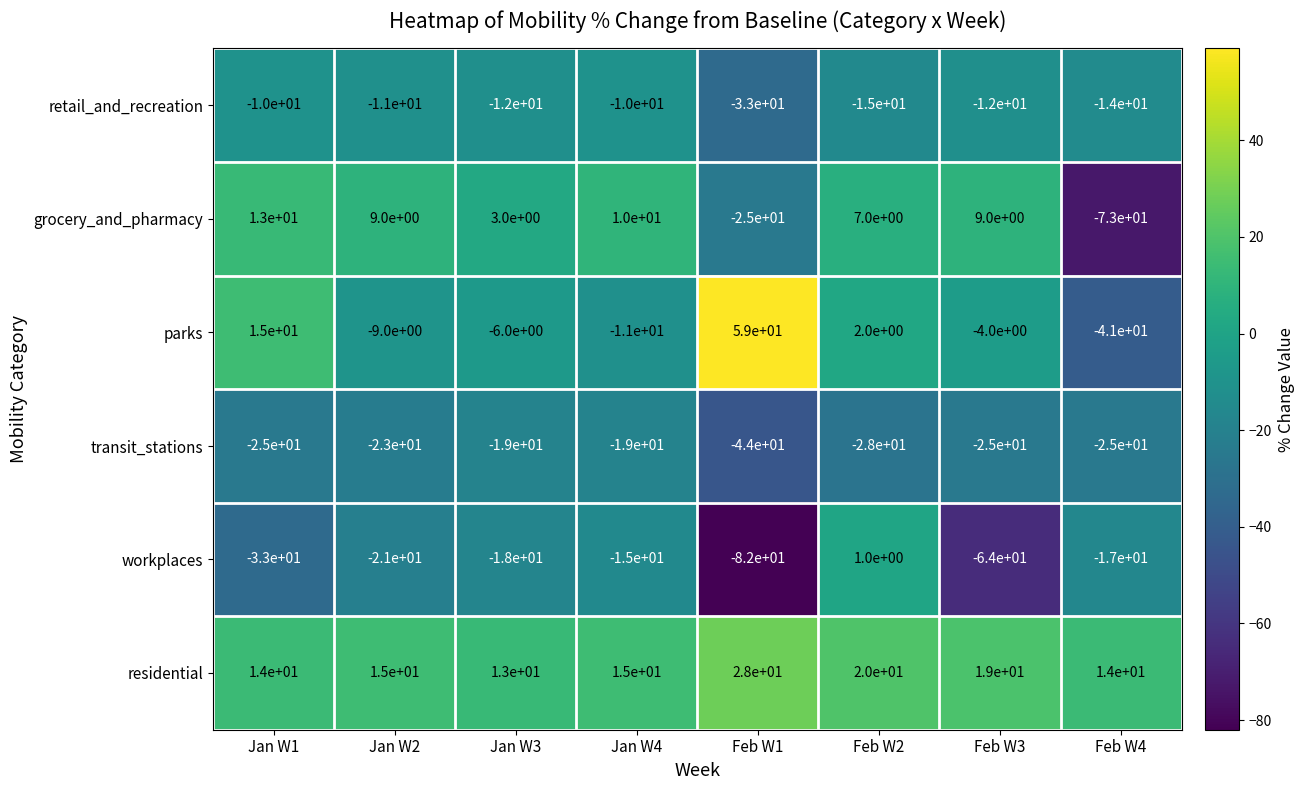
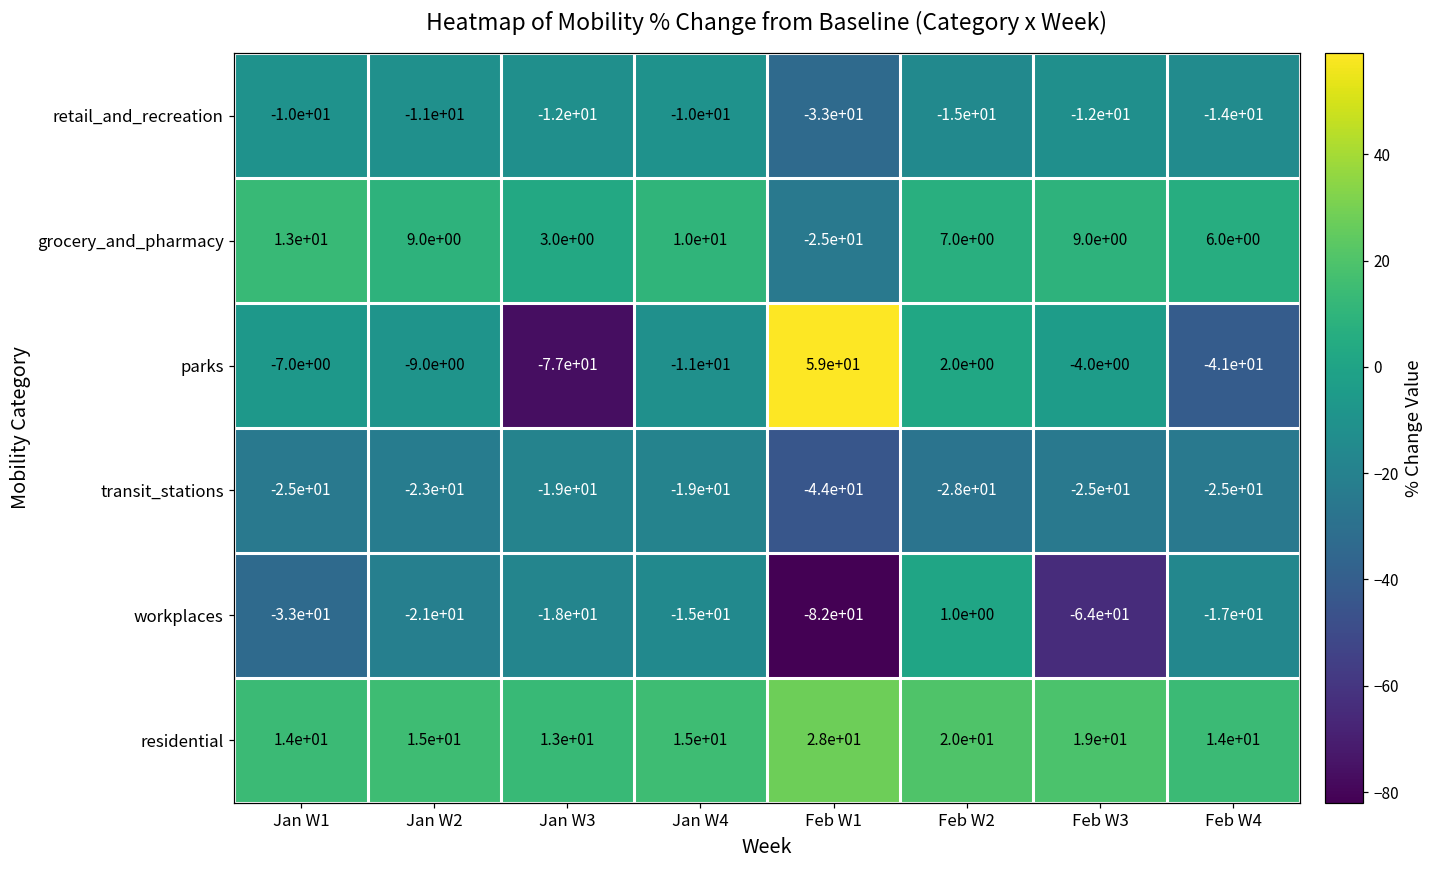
  {
    "retail_and_recreation": {
      "Jan W1": "-1.0e+01",
      "Jan W2": "-1.1e+01",
      "Jan W3": "-1.2e+01",
      "Jan W4": "-1.0e+01",
      "Feb W1": "-3.3e+01",
      "Feb W2": "-1.5e+01",
      "Feb W3": "-1.2e+01",
      "Feb W4": "-1.4e+01"
    },
    "grocery_and_pharmacy": {
      "Jan W1": "1.3e+01",
      "Jan W2": "9.0e+00",
      "Jan W3": "3.0e+00",
      "Jan W4": "1.0e+01",
      "Feb W1": "-2.5e+01",
      "Feb W2": "7.0e+00",
      "Feb W3": "9.0e+00",
-     "Feb W4": "-7.3e+01"
+     "Feb W4": "6.0e+00"
    },
    "parks": {
-     "Jan W1": "1.5e+01",
+     "Jan W1": "-7.0e+00",
      "Jan W2": "-9.0e+00",
-     "Jan W3": "-6.0e+00",
+     "Jan W3": "-7.7e+01",
      "Jan W4": "-1.1e+01",
      "Feb W1": "5.9e+01",
      "Feb W2": "2.0e+00",
      "Feb W3": "-4.0e+00",
      "Feb W4": "-4.1e+01"
    },
    "transit_stations": {
      "Jan W1": "-2.5e+01",
      "Jan W2": "-2.3e+01",
      "Jan W3": "-1.9e+01",
      "Jan W4": "-1.9e+01",
      "Feb W1": "-4.4e+01",
      "Feb W2": "-2.8e+01",
      "Feb W3": "-2.5e+01",
      "Feb W4": "-2.5e+01"
    },
    "workplaces": {
      "Jan W1": "-3.3e+01",
      "Jan W2": "-2.1e+01",
      "Jan W3": "-1.8e+01",
      "Jan W4": "-1.5e+01",
      "Feb W1": "-8.2e+01",
      "Feb W2": "1.0e+00",
      "Feb W3": "-6.4e+01",
      "Feb W4": "-1.7e+01"
    },
    "residential": {
      "Jan W1": "1.4e+01",
      "Jan W2": "1.5e+01",
      "Jan W3": "1.3e+01",
      "Jan W4": "1.5e+01",
      "Feb W1": "2.8e+01",
      "Feb W2": "2.0e+01",
      "Feb W3": "1.9e+01",
      "Feb W4": "1.4e+01"
    }
  }
